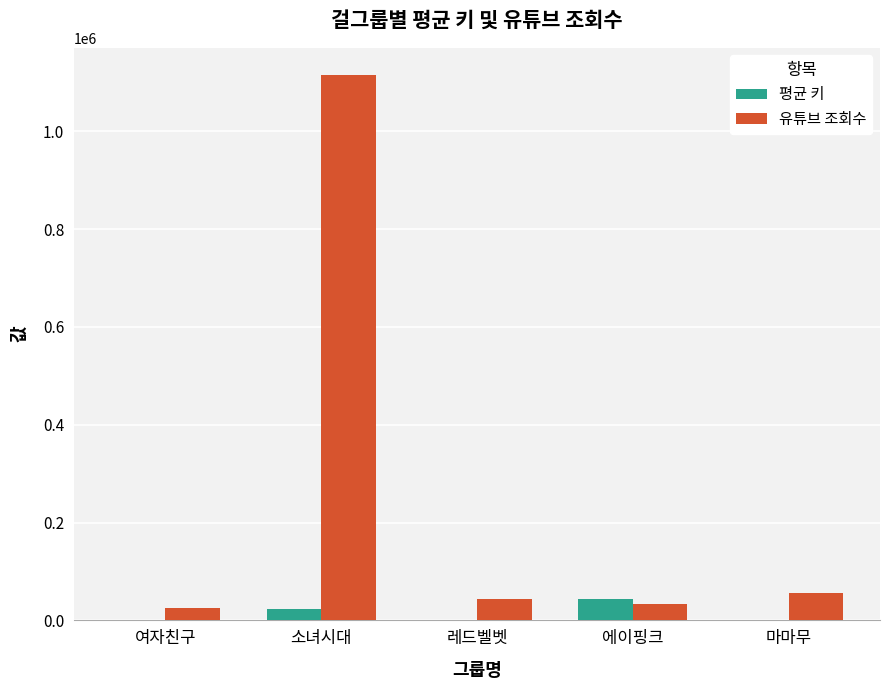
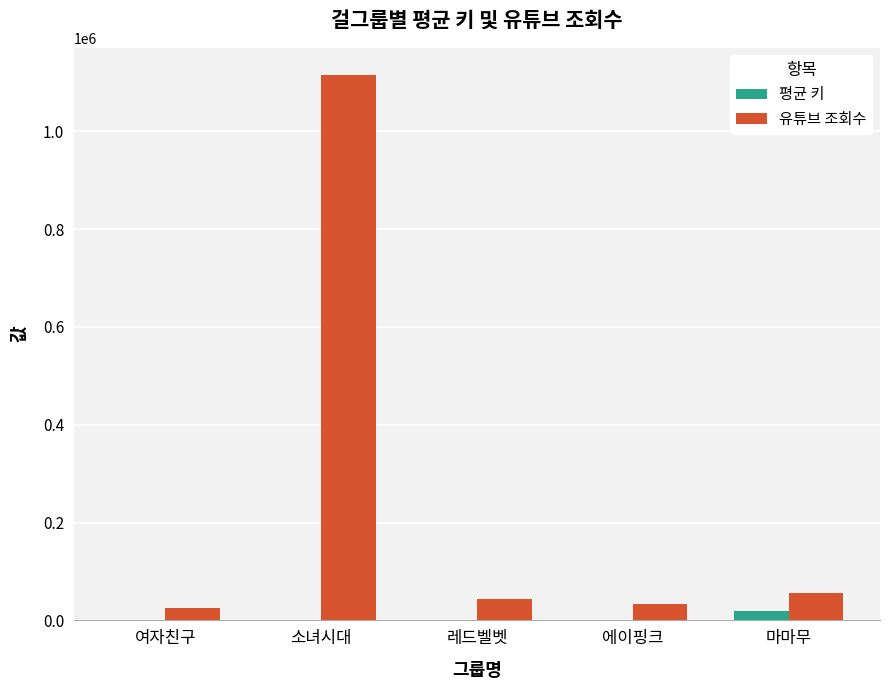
  {
    "평균 키": {
-     "소녀시대": 20000,
-     "에이핑크": 40000,
-     "마마무": 0
+     "소녀시대": 0,
+     "에이핑크": 0,
+     "마마무": 20000
    },
    "유튜브 조회수": {
      "여자친구": 30000,
      "소녀시대": 1110000,
      "레드벨벳": 40000,
      "에이핑크": 30000,
      "마마무": 60000
    }
  }
